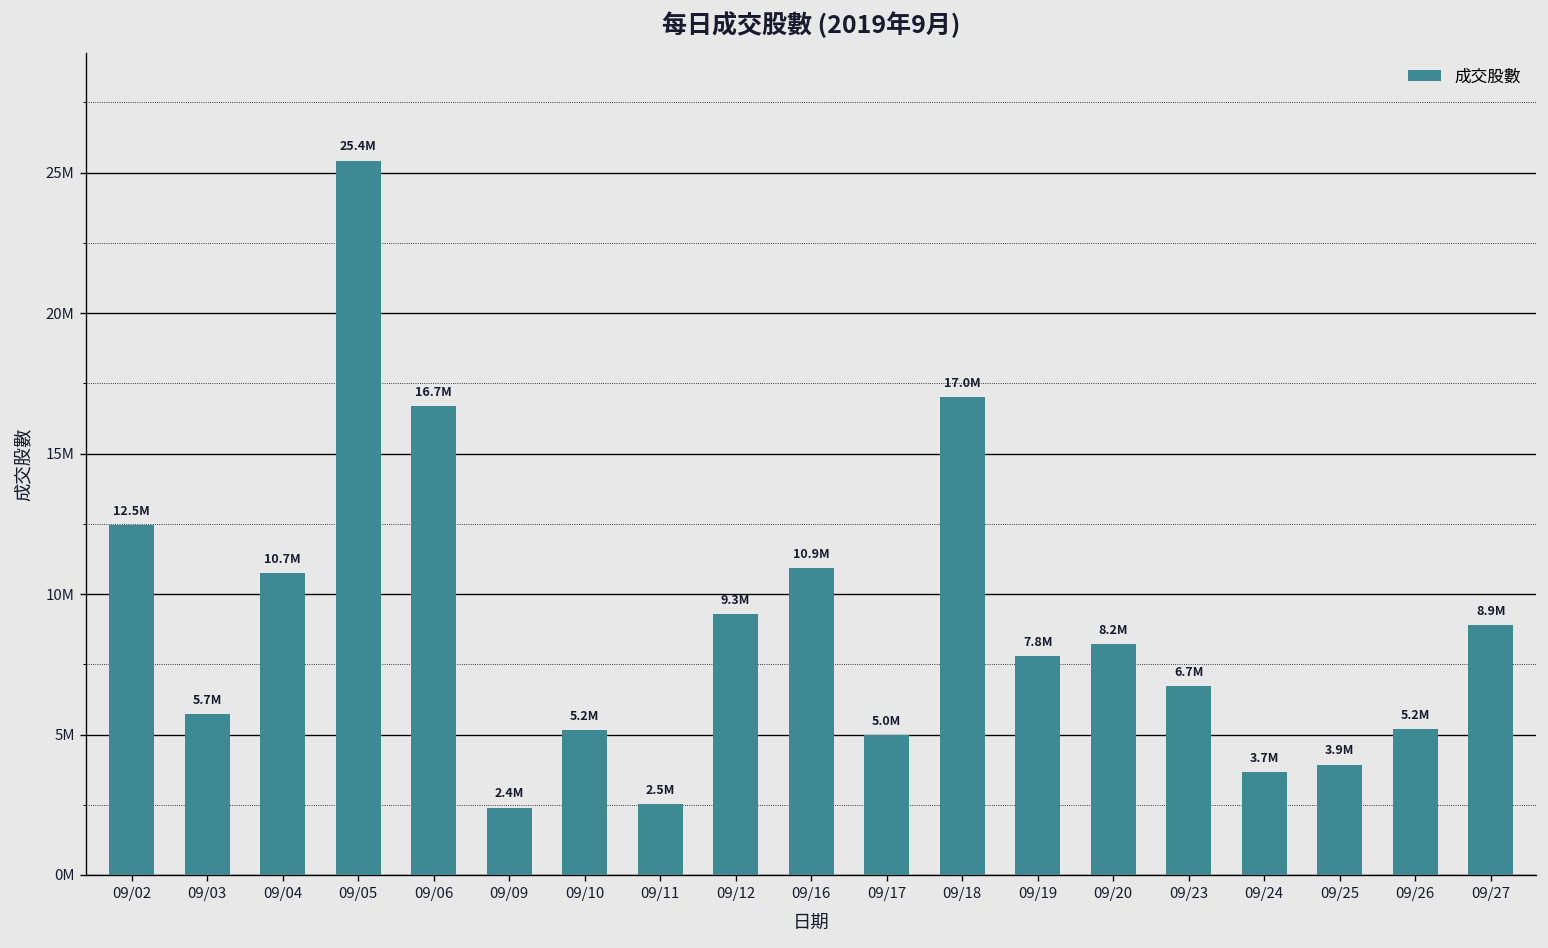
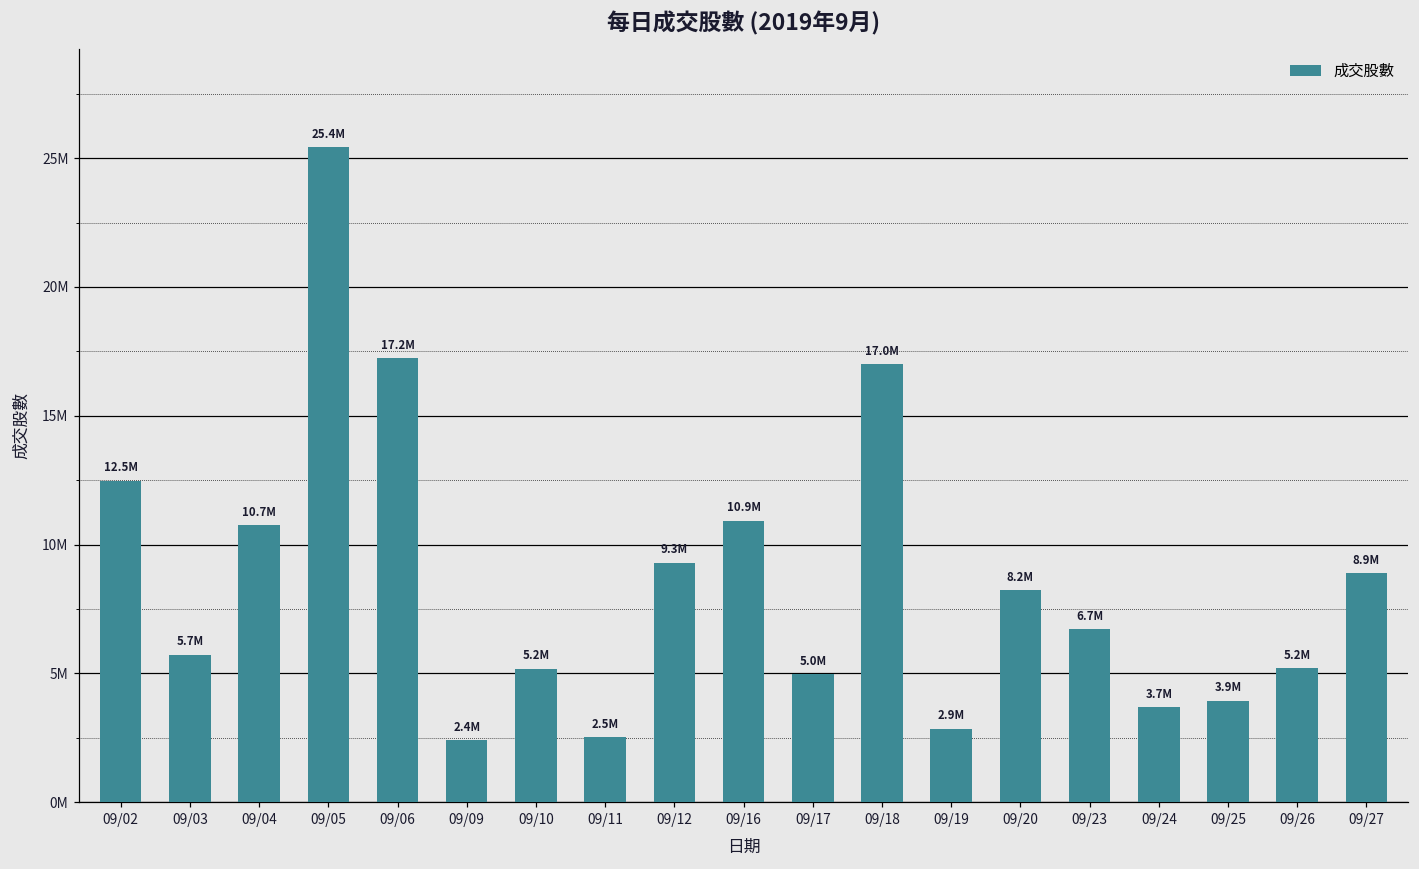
  {
    "09/02": "12.5M",
    "09/03": "5.7M",
    "09/04": "10.7M",
    "09/05": "25.4M",
-   "09/06": "16.7M",
+   "09/06": "17.2M",
    "09/09": "2.4M",
    "09/10": "5.2M",
    "09/11": "2.5M",
    "09/12": "9.3M",
    "09/16": "10.9M",
    "09/17": "5.0M",
    "09/18": "17.0M",
-   "09/19": "7.8M",
+   "09/19": "2.9M",
    "09/20": "8.2M",
    "09/23": "6.7M",
    "09/24": "3.7M",
    "09/25": "3.9M",
    "09/26": "5.2M",
    "09/27": "8.9M"
  }
